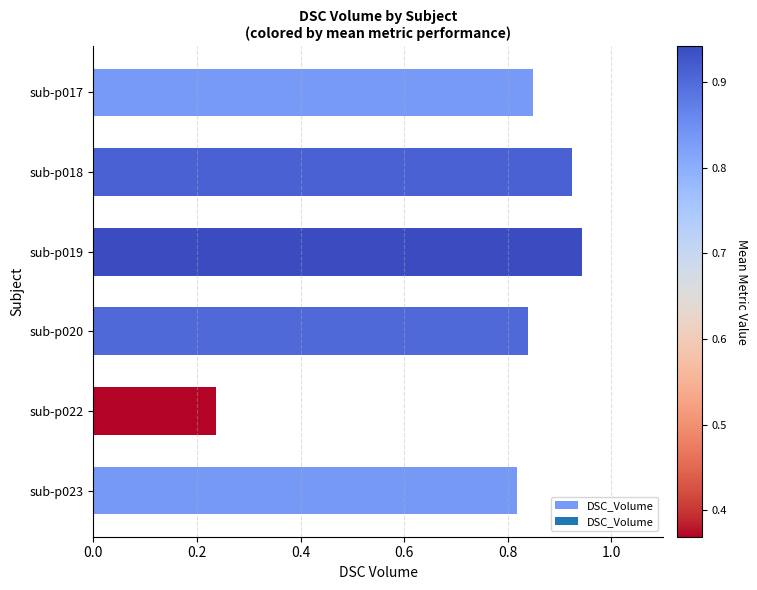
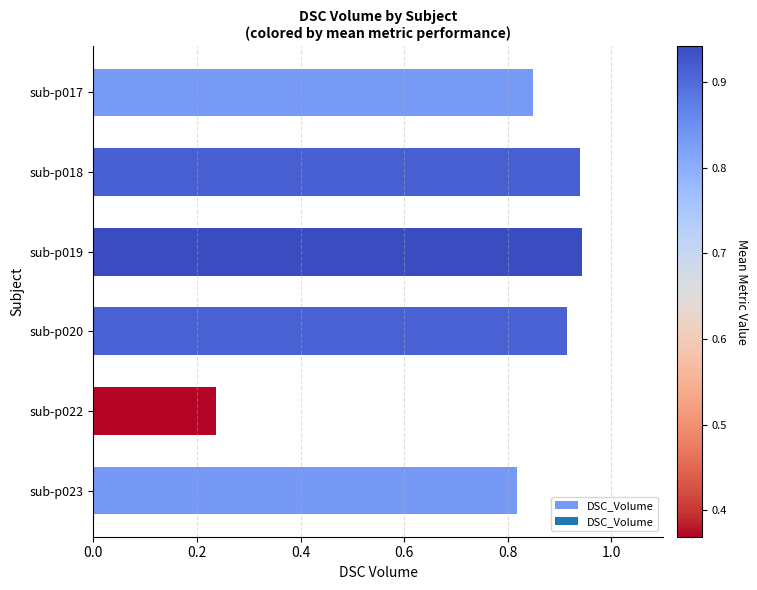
  {
    "sub-p017": 0.85,
-   "sub-p018": 0.92,
+   "sub-p018": 0.94,
    "sub-p019": 0.94,
-   "sub-p020": 0.84,
+   "sub-p020": 0.91,
    "sub-p022": 0.24,
    "sub-p023": 0.82
  }
